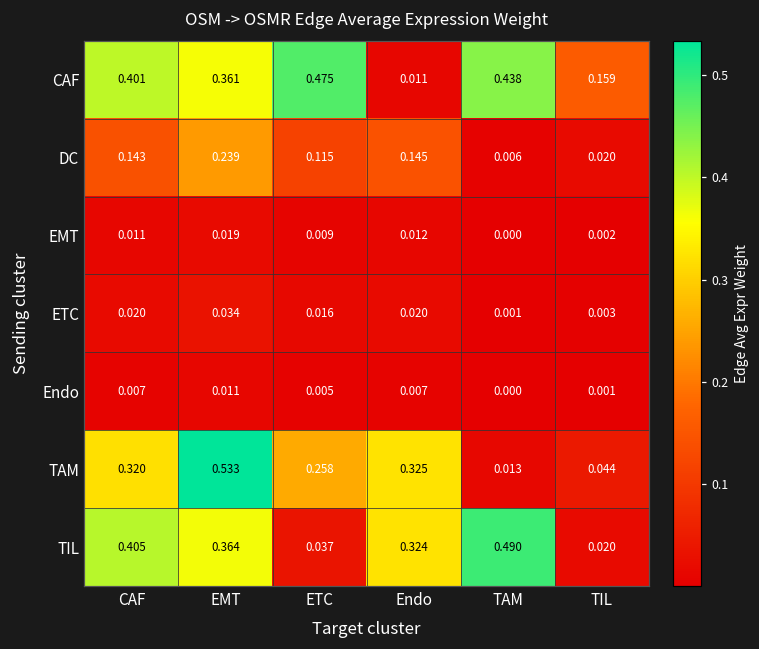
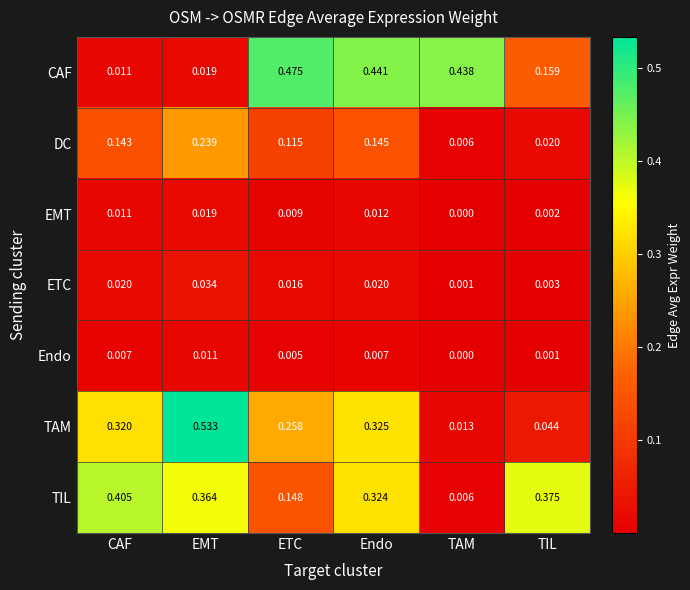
  {
    "CAF": {
-     "CAF": 0.401,
-     "EMT": 0.361,
+     "CAF": 0.011,
+     "EMT": 0.019,
      "ETC": 0.475,
-     "Endo": 0.011,
+     "Endo": 0.441,
      "TAM": 0.438,
      "TIL": 0.159
    },
    "DC": {
      "CAF": 0.143,
      "EMT": 0.239,
      "ETC": 0.115,
      "Endo": 0.145,
      "TAM": 0.006,
      "TIL": 0.020
    },
    "EMT": {
      "CAF": 0.011,
      "EMT": 0.019,
      "ETC": 0.009,
      "Endo": 0.012,
      "TAM": 0.000,
      "TIL": 0.002
    },
    "ETC": {
      "CAF": 0.020,
      "EMT": 0.034,
      "ETC": 0.016,
      "Endo": 0.020,
      "TAM": 0.001,
      "TIL": 0.003
    },
    "Endo": {
      "CAF": 0.007,
      "EMT": 0.011,
      "ETC": 0.005,
      "Endo": 0.007,
      "TAM": 0.000,
      "TIL": 0.001
    },
    "TAM": {
      "CAF": 0.320,
      "EMT": 0.533,
      "ETC": 0.258,
      "Endo": 0.325,
      "TAM": 0.013,
      "TIL": 0.044
    },
    "TIL": {
      "CAF": 0.405,
      "EMT": 0.364,
-     "ETC": 0.037,
+     "ETC": 0.148,
      "Endo": 0.324,
-     "TAM": 0.490,
-     "TIL": 0.020
+     "TAM": 0.006,
+     "TIL": 0.375
    }
  }
